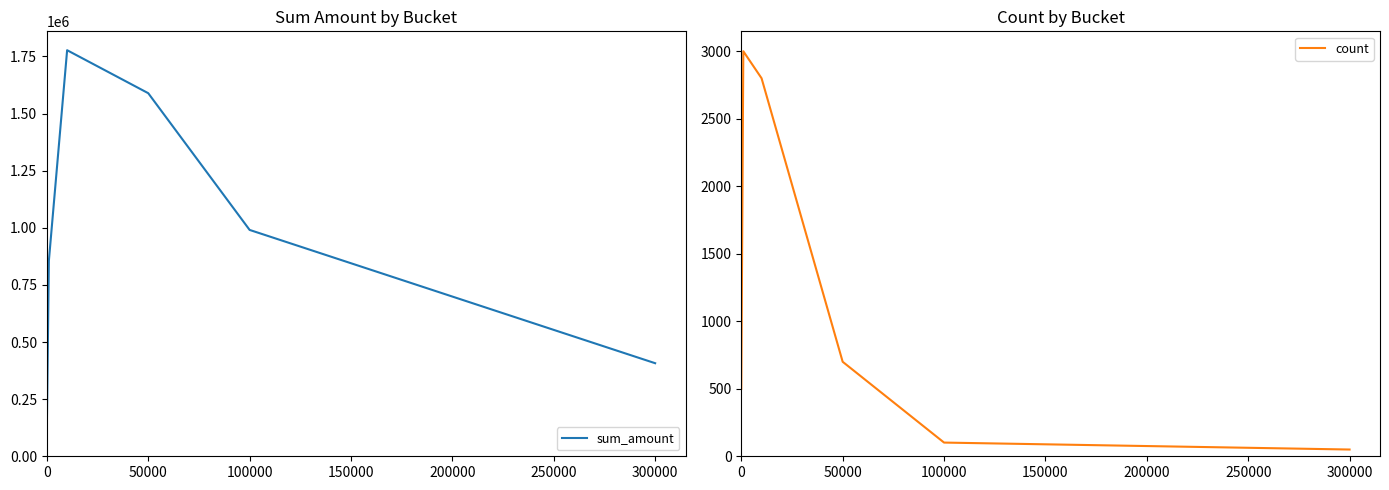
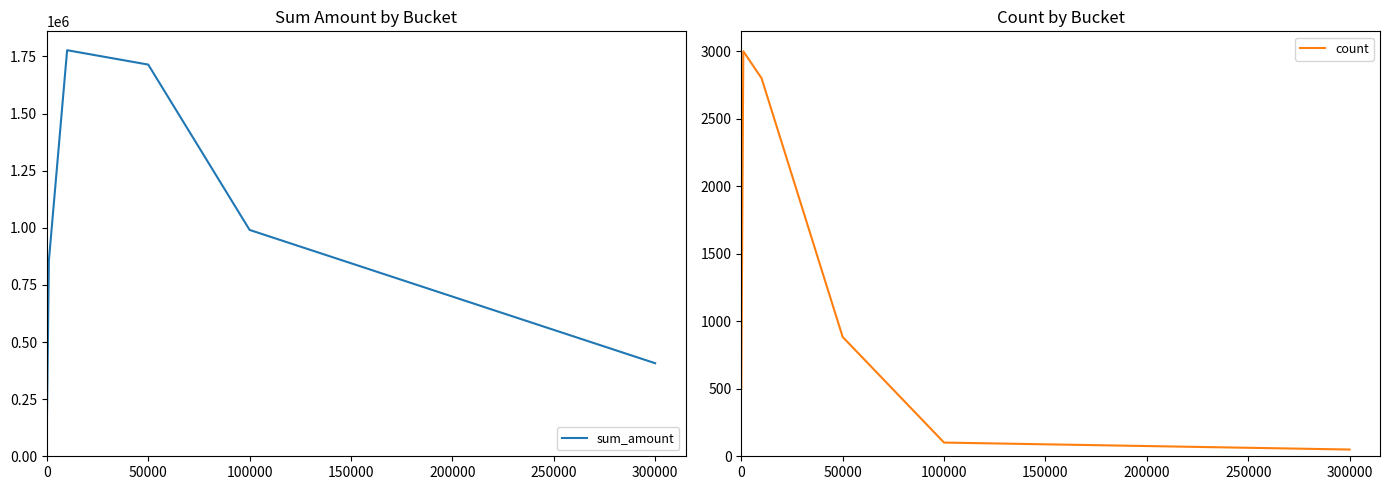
  {
    "Sum Amount by Bucket": {
      "0": 130000,
-     "50000": 1590000,
+     "50000": 1710000,
      "100000": 990000,
      "300000": 410000
    },
    "Count by Bucket": {
      "0": 500,
-     "50000": 700,
+     "50000": 880,
      "100000": 100,
      "300000": 50
    }
  }
